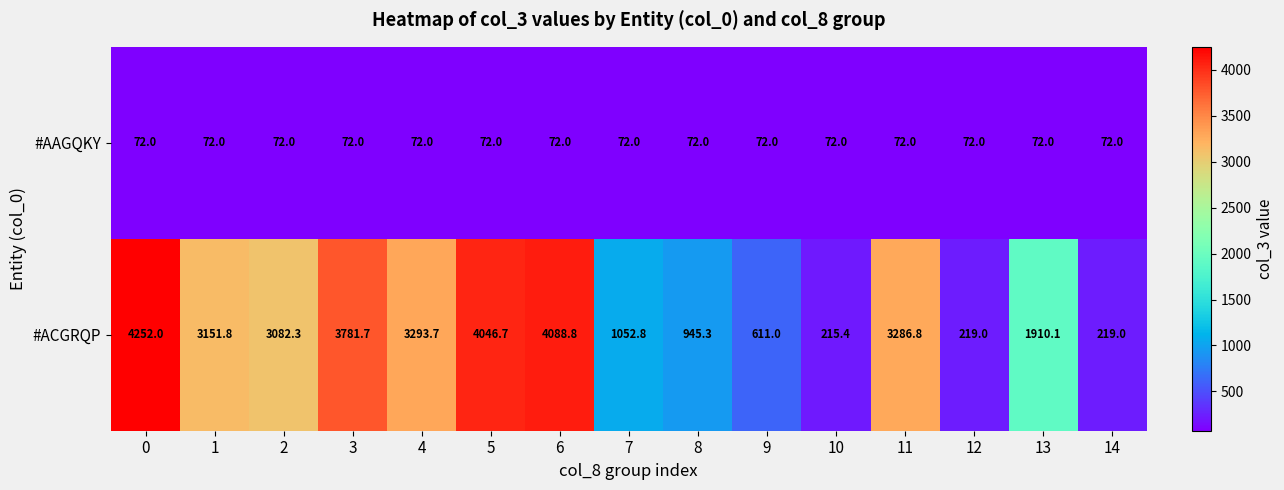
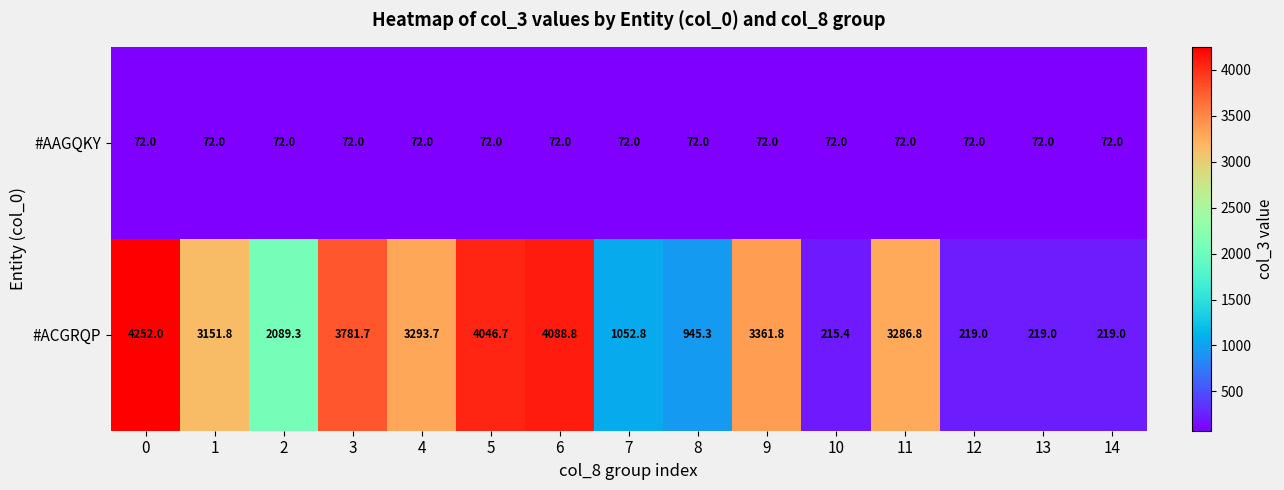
  {
    "#AAGQKY": {
      "0": 72.0,
      "1": 72.0,
      "2": 72.0,
      "3": 72.0,
      "4": 72.0,
      "5": 72.0,
      "6": 72.0,
      "7": 72.0,
      "8": 72.0,
      "9": 72.0,
      "10": 72.0,
      "11": 72.0,
      "12": 72.0,
      "13": 72.0,
      "14": 72.0
    },
    "#ACGRQP": {
      "0": 4252.0,
      "1": 3151.8,
-     "2": 3082.3,
+     "2": 2089.3,
      "3": 3781.7,
      "4": 3293.7,
      "5": 4046.7,
      "6": 4088.8,
      "7": 1052.8,
      "8": 945.3,
-     "9": 611.0,
+     "9": 3361.8,
      "10": 215.4,
      "11": 3286.8,
      "12": 219.0,
-     "13": 1910.1,
+     "13": 219.0,
      "14": 219.0
    }
  }
